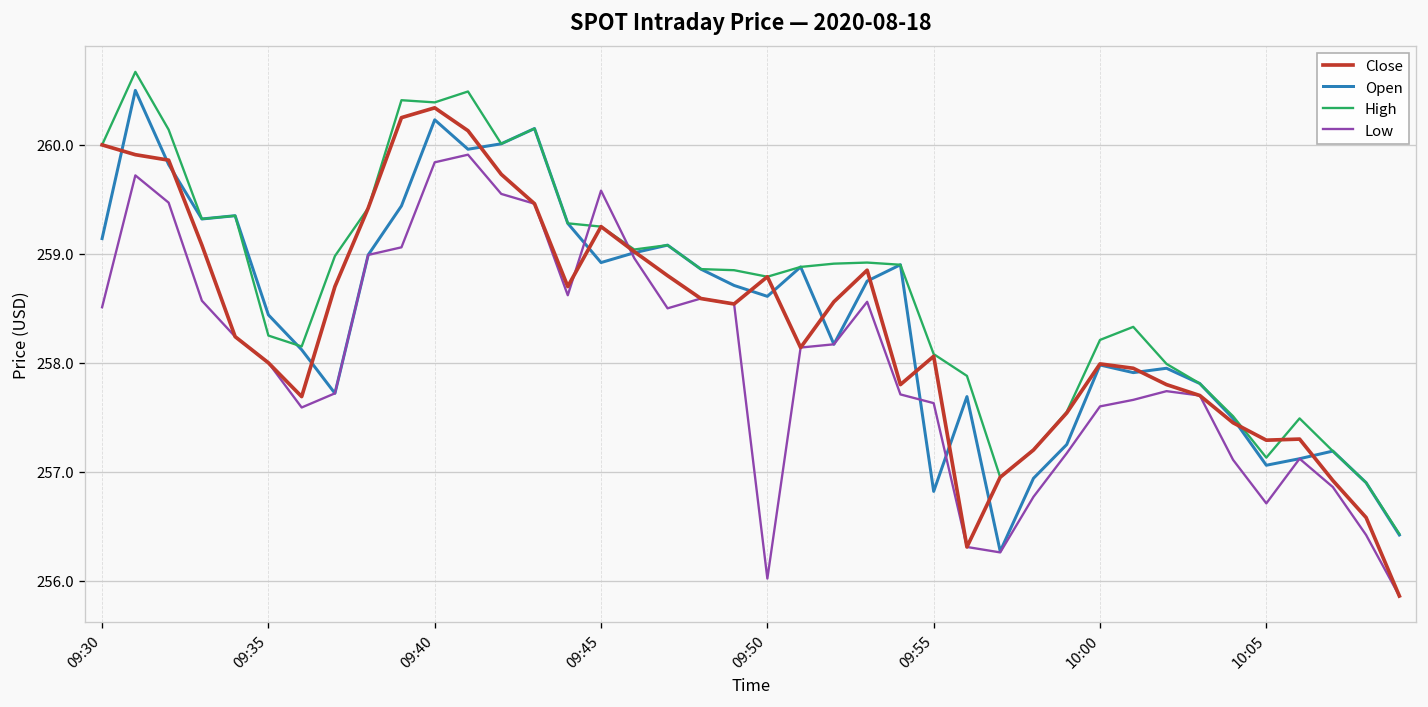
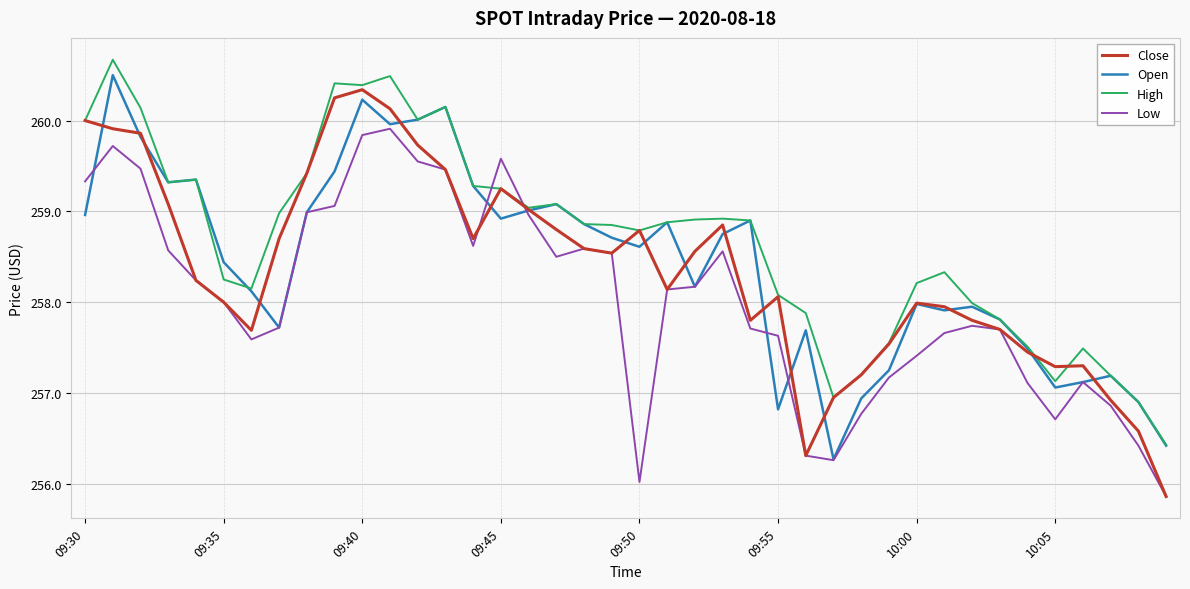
  {
    "Close": {
      "09:40": 260.3,
      "10:05": 257.3
    },
    "Open": {
-     "09:30": 259.1,
+     "09:30": 259.0,
      "09:35": 258.4,
      "09:40": 260.2,
      "09:45": 258.9,
      "09:50": 258.6,
      "09:55": 256.8,
      "10:05": 257.1
    },
    "High": {
      "09:35": 258.3,
      "09:40": 260.4,
      "10:00": 258.2,
      "10:05": 257.1
    },
    "Low": {
-     "09:30": 258.5,
+     "09:30": 259.3,
      "09:40": 259.8,
      "09:45": 259.6,
      "09:50": 256.0,
      "09:55": 257.6,
-     "10:00": 257.6,
+     "10:00": 257.4,
      "10:05": 256.7
    }
  }
